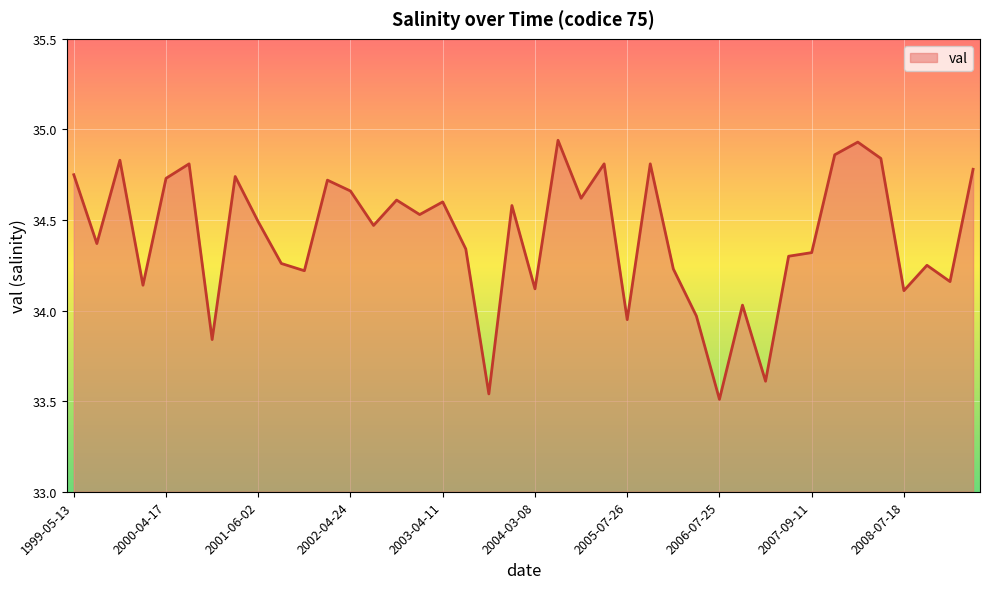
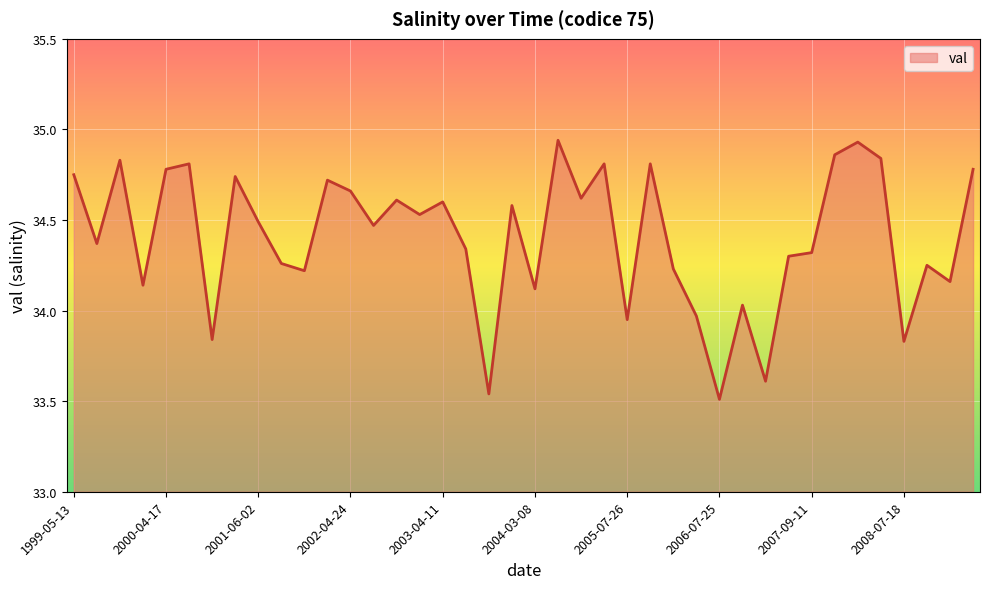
  {
    "1999-05-13": 34.75,
-   "2000-04-17": 34.73,
+   "2000-04-17": 34.78,
    "2001-06-02": 34.49,
    "2002-04-24": 34.66,
    "2003-04-11": 34.60,
    "2004-03-08": 34.12,
    "2005-07-26": 33.95,
    "2006-07-25": 33.51,
    "2007-09-11": 34.32,
-   "2008-07-18": 34.11
+   "2008-07-18": 33.83
  }
